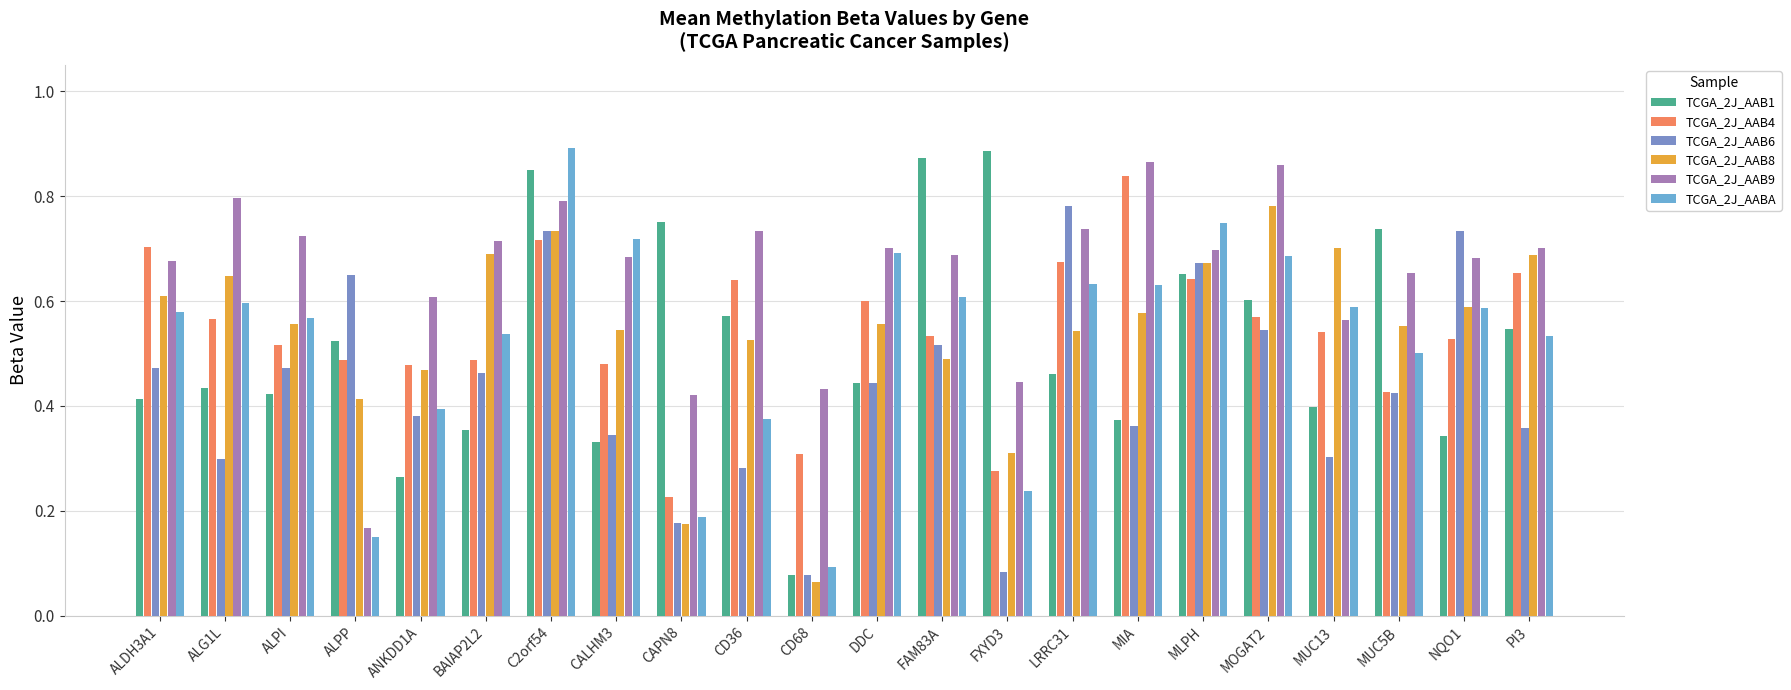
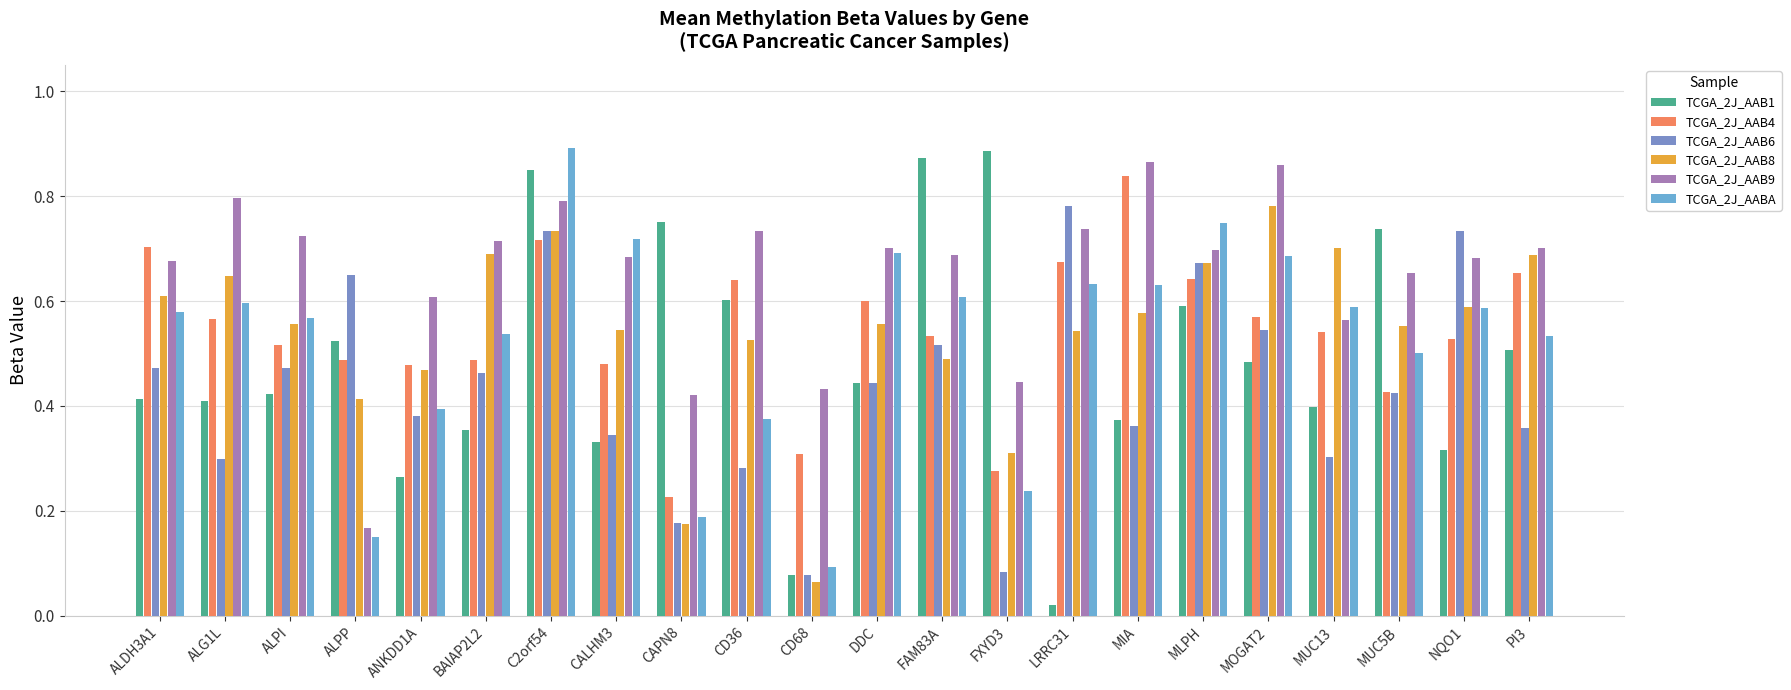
  {
    "TCGA_2J_AAB1": {
      "ALDH3A1": 0.41,
-     "ALG1L": 0.43,
+     "ALG1L": 0.41,
      "ALPI": 0.42,
      "ALPP": 0.52,
      "ANKDD1A": 0.27,
      "BAIAP2L2": 0.35,
      "C2orf54": 0.85,
      "CALHM3": 0.33,
      "CAPN8": 0.75,
-     "CD36": 0.57,
+     "CD36": 0.60,
      "CD68": 0.08,
      "DDC": 0.44,
      "FAM83A": 0.87,
      "FXYD3": 0.89,
-     "LRRC31": 0.46,
+     "LRRC31": 0.02,
      "MIA": 0.37,
-     "MLPH": 0.65,
-     "MOGAT2": 0.60,
+     "MLPH": 0.59,
+     "MOGAT2": 0.48,
      "MUC13": 0.40,
      "MUC5B": 0.74,
-     "NQO1": 0.34,
-     "PI3": 0.55
+     "NQO1": 0.32,
+     "PI3": 0.51
    }
  }
